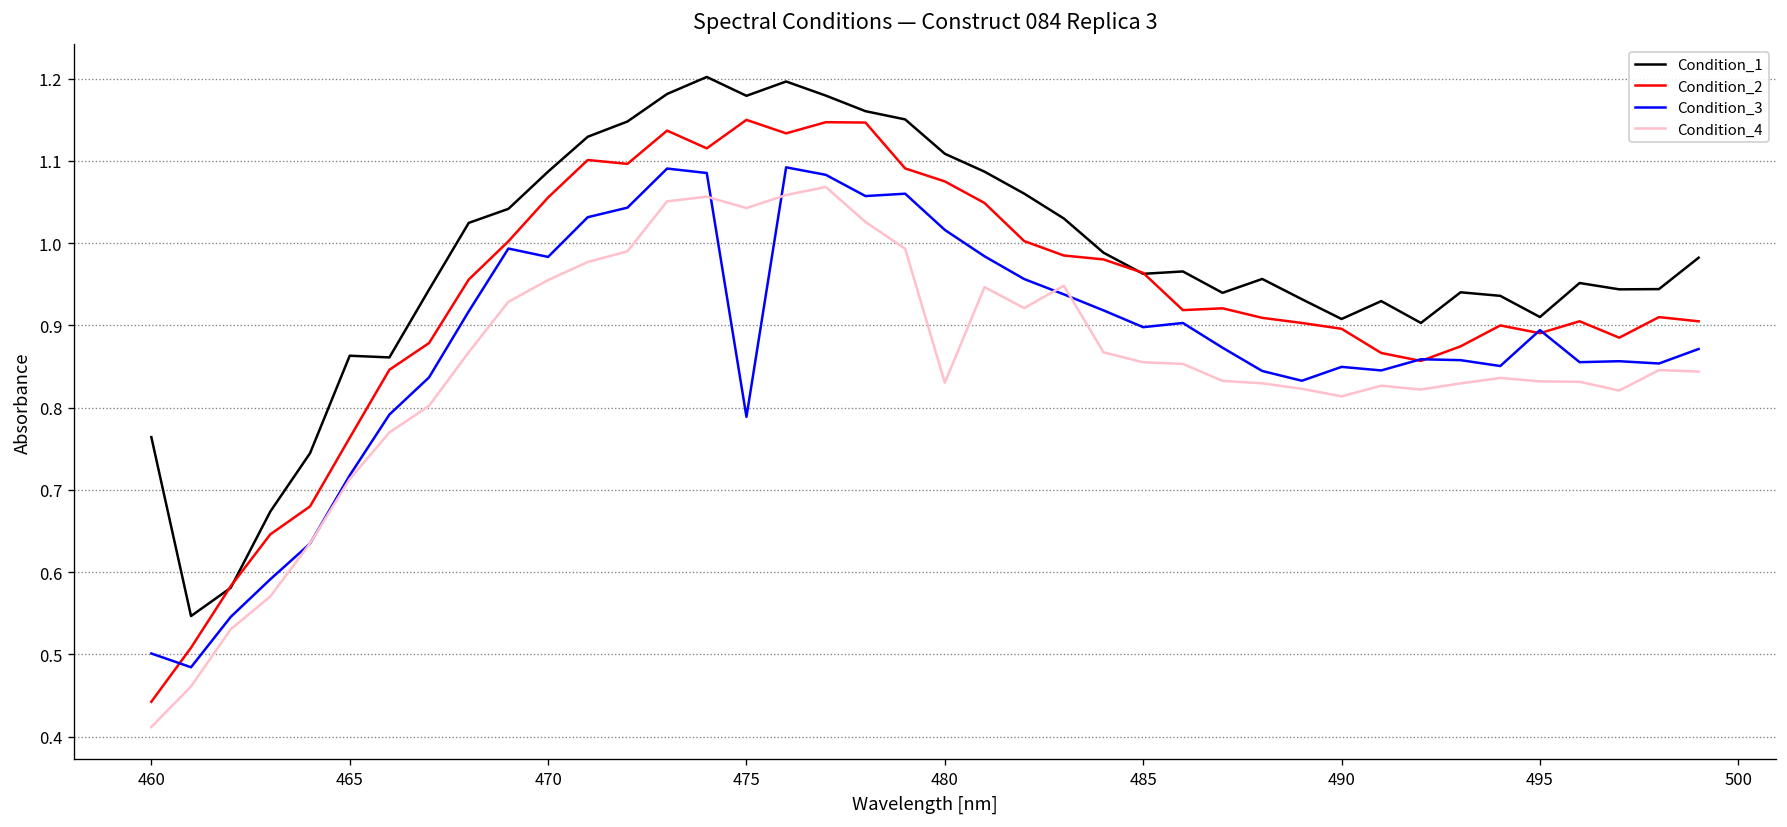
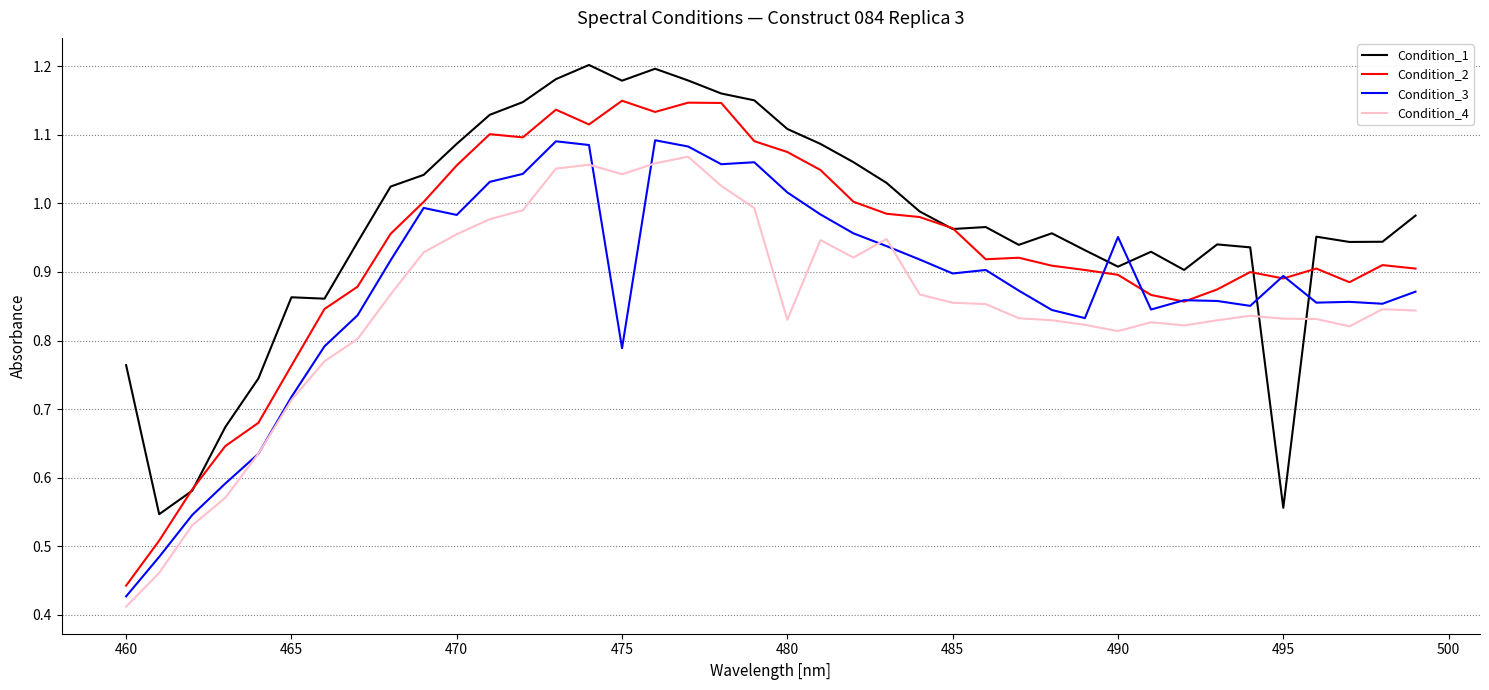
  {
    "Condition_1": {
      "460": 0.76,
      "465": 0.86,
      "470": 1.09,
      "475": 1.18,
      "480": 1.11,
      "490": 0.91,
-     "495": 0.91
+     "495": 0.56
    },
    "Condition_2": {
      "460": 0.44,
      "465": 0.76,
      "470": 1.06,
      "475": 1.15,
      "480": 1.08,
      "490": 0.90,
      "495": 0.89
    },
    "Condition_3": {
-     "460": 0.50,
+     "460": 0.43,
      "465": 0.72,
      "470": 0.98,
      "475": 0.79,
      "480": 1.02,
      "485": 0.90,
-     "490": 0.85,
+     "490": 0.95,
      "495": 0.89
    },
    "Condition_4": {
      "460": 0.41,
      "465": 0.71,
      "470": 0.96,
      "475": 1.04,
      "480": 0.83,
      "485": 0.86,
      "490": 0.81,
      "495": 0.83
    }
  }
